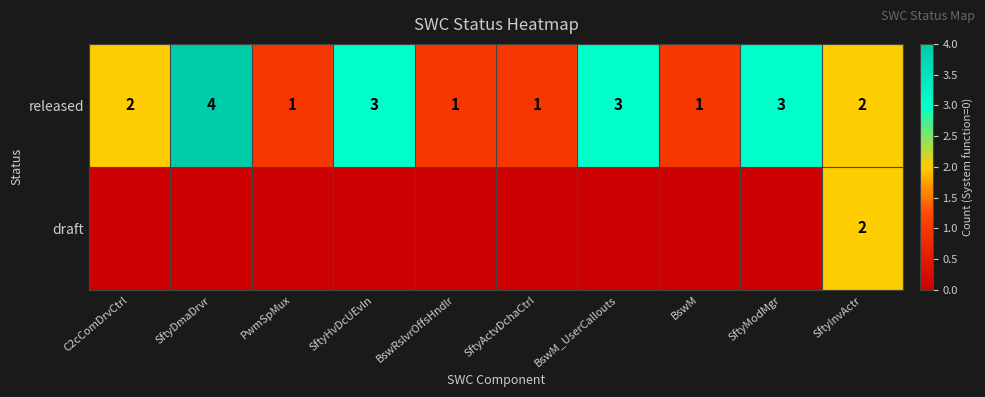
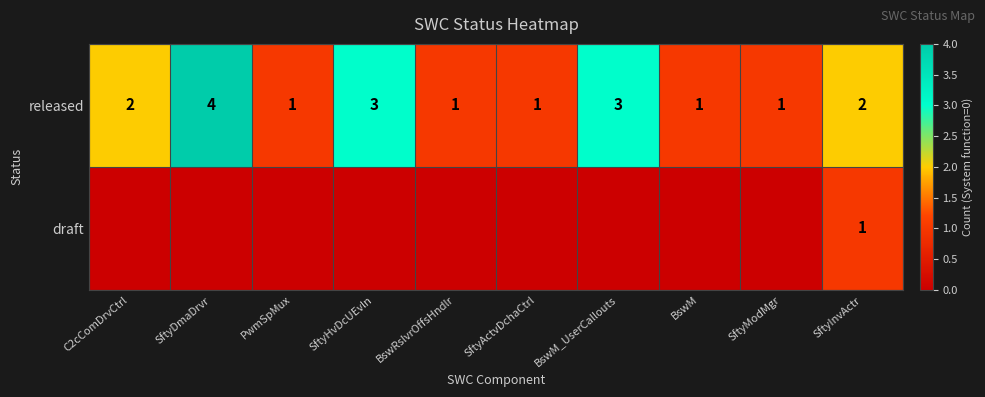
  {
    "released": {
      "C2cComDrvCtrl": 2,
      "SftyDmaDrvr": 4,
      "PwmSpMux": 1,
      "SftyHvDcUEvln": 3,
      "BswRslvrOffsHndlr": 1,
      "SftyActvDchaCtrl": 1,
      "BswM_UserCallouts": 3,
      "BswM": 1,
-     "SftyModMgr": 3,
+     "SftyModMgr": 1,
      "SftyInvActr": 2
    },
    "draft": {
-     "SftyInvActr": 2
+     "SftyInvActr": 1
    }
  }
